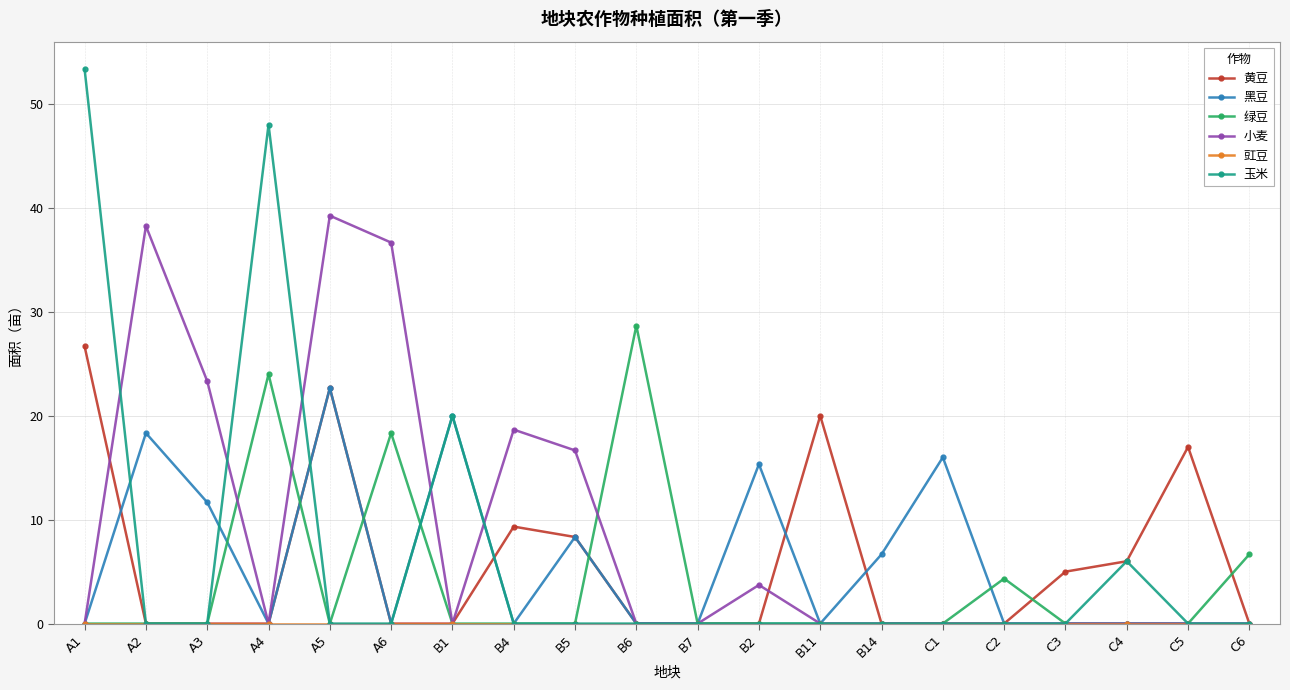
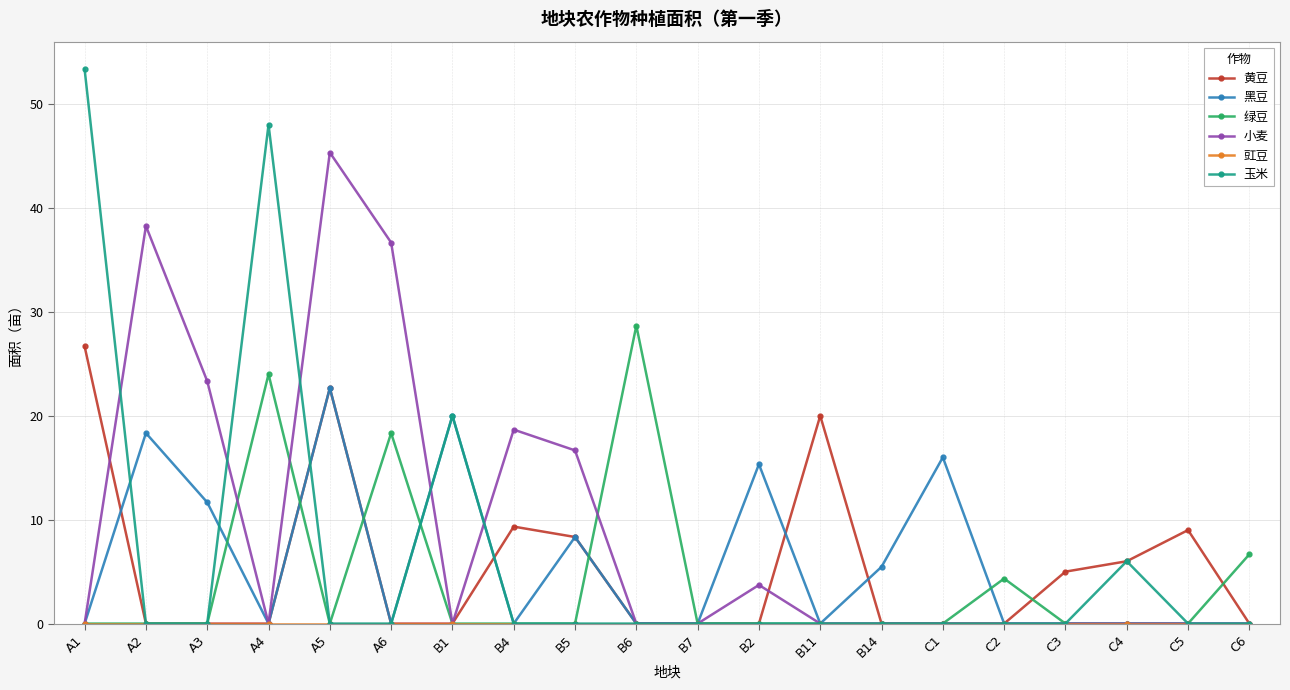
  {
    "黄豆": {
      "A1": 26.7,
      "B4": 9.3,
      "B11": 20,
      "C3": 5,
-     "C5": 17
+     "C5": 9
    },
    "黑豆": {
      "A2": 18.3,
      "A3": 11.7,
      "B2": 15.3,
-     "B14": 6.7,
+     "B14": 5.5,
      "C1": 16.0
    },
    "小麦": {
      "A2": 38.3,
      "A3": 23.3,
-     "A5": 39.3,
+     "A5": 45.3,
      "A6": 36.7,
      "B4": 18.7,
      "B5": 16.7,
      "B2": 3.7
    }
  }
